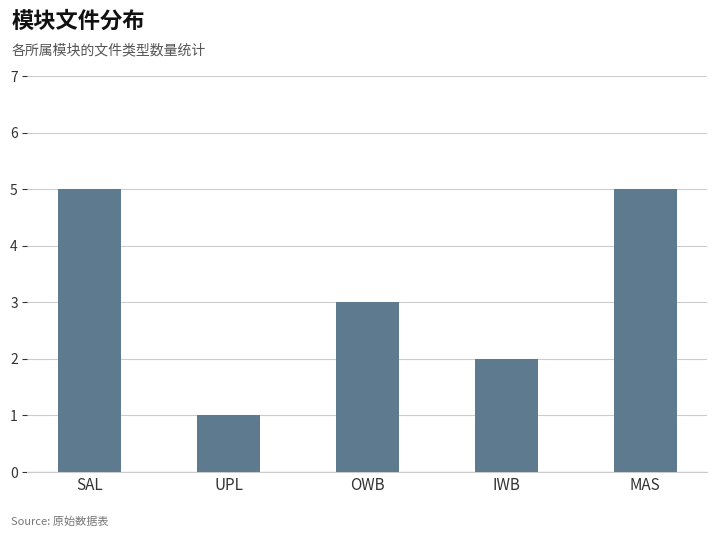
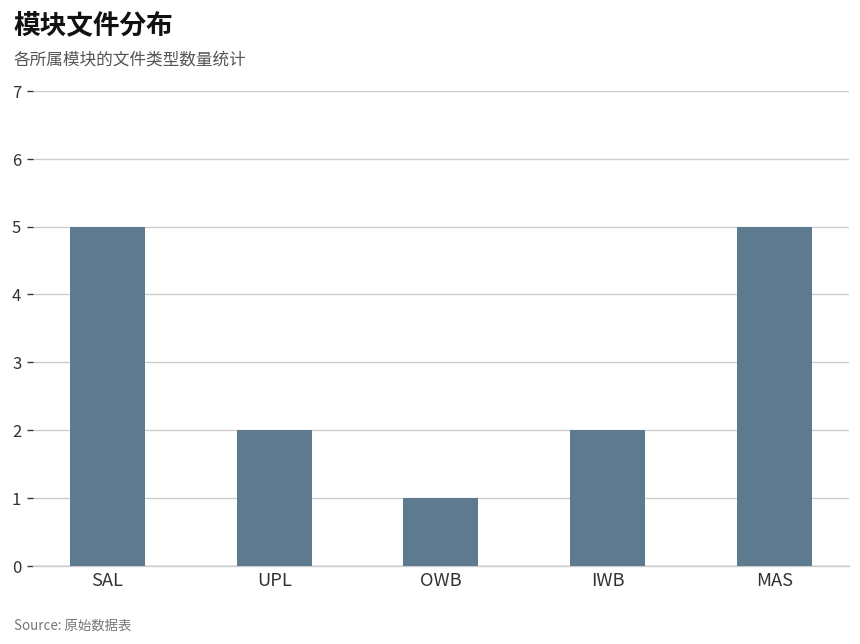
  {
    "SAL": 5,
-   "UPL": 1,
-   "OWB": 3,
+   "UPL": 2,
+   "OWB": 1,
    "IWB": 2,
    "MAS": 5
  }
